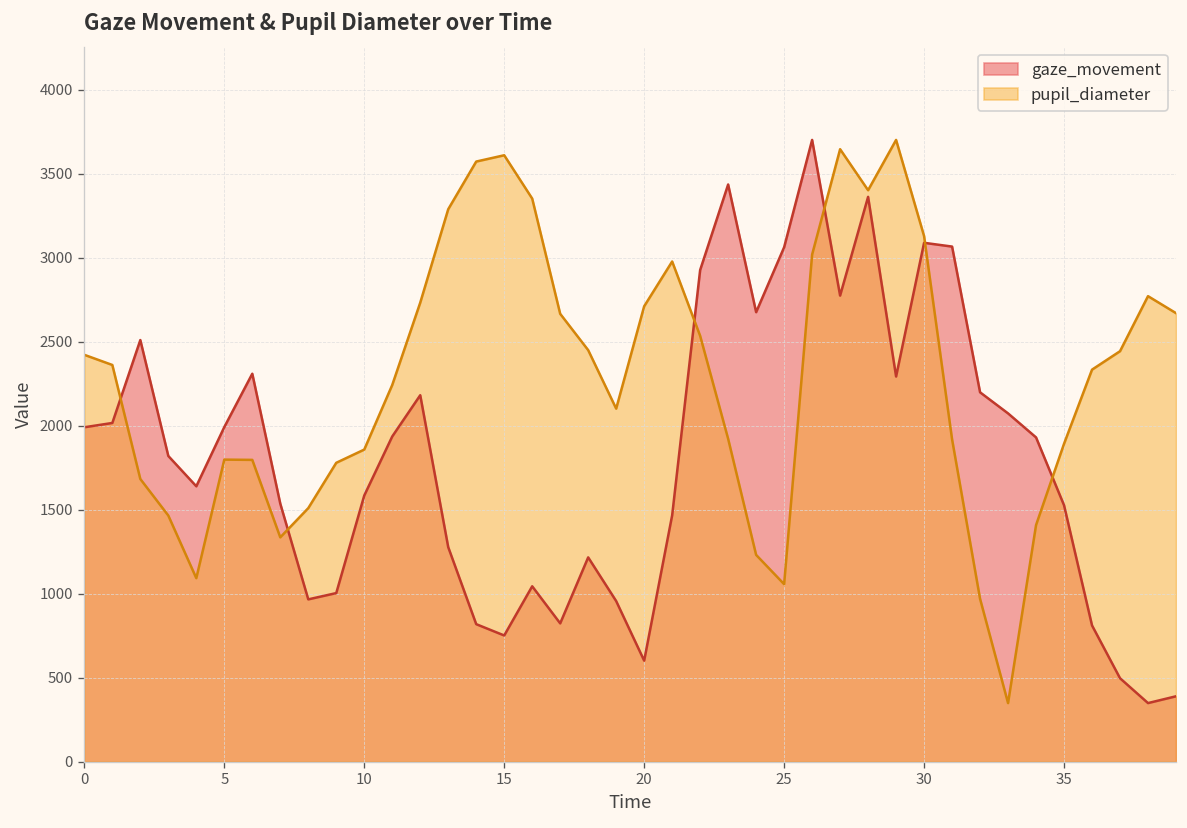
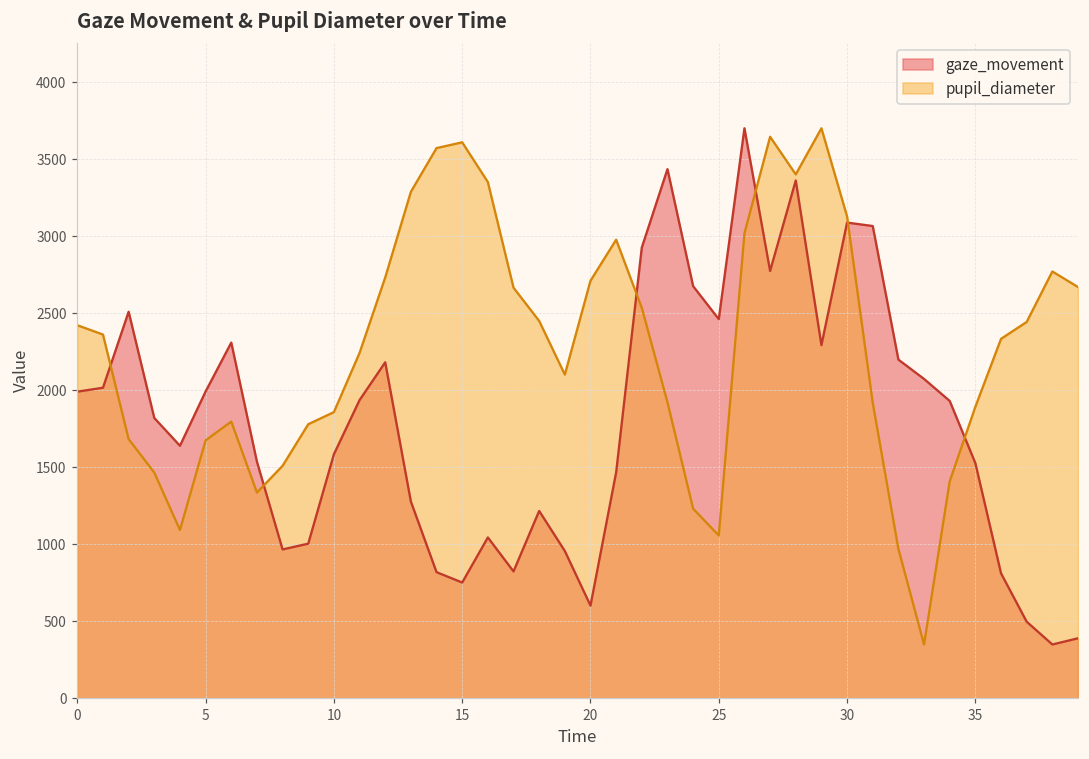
  {
    "gaze_movement": {
      "0": 1990,
      "5": 1990,
      "10": 1580,
      "15": 750,
      "20": 600,
-     "25": 3060,
+     "25": 2460,
      "30": 3090,
      "35": 1530
    },
    "pupil_diameter": {
      "0": 2420,
-     "5": 1800,
+     "5": 1670,
      "10": 1860,
      "15": 3610,
      "20": 2710,
      "25": 1060,
      "30": 3130,
      "35": 1890
    }
  }
